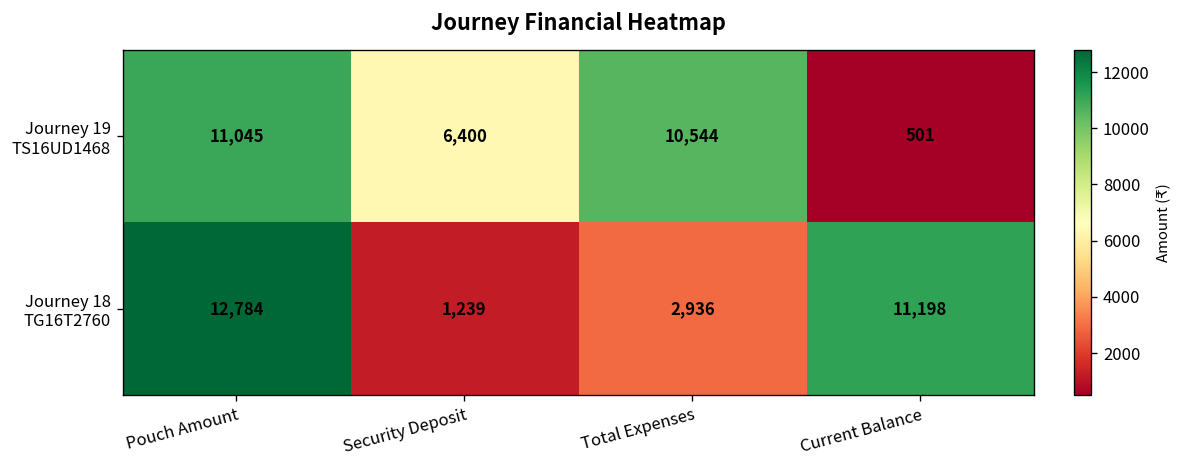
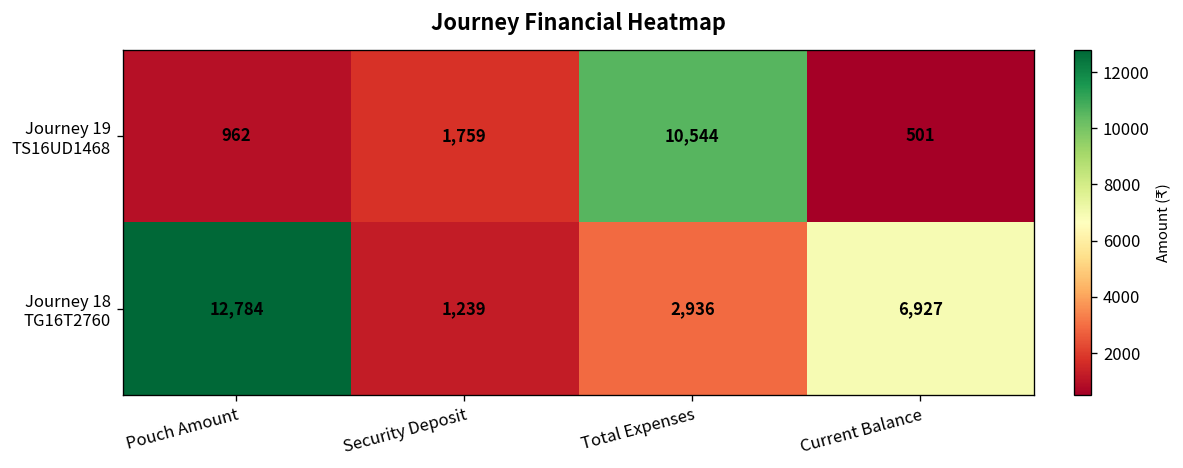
  {
    "Journey 19 TS16UD1468": {
-     "Pouch Amount": "11,045",
-     "Security Deposit": "6,400",
+     "Pouch Amount": "962",
+     "Security Deposit": "1,759",
      "Total Expenses": "10,544",
      "Current Balance": "501"
    },
    "Journey 18 TG16T2760": {
      "Pouch Amount": "12,784",
      "Security Deposit": "1,239",
      "Total Expenses": "2,936",
-     "Current Balance": "11,198"
+     "Current Balance": "6,927"
    }
  }
